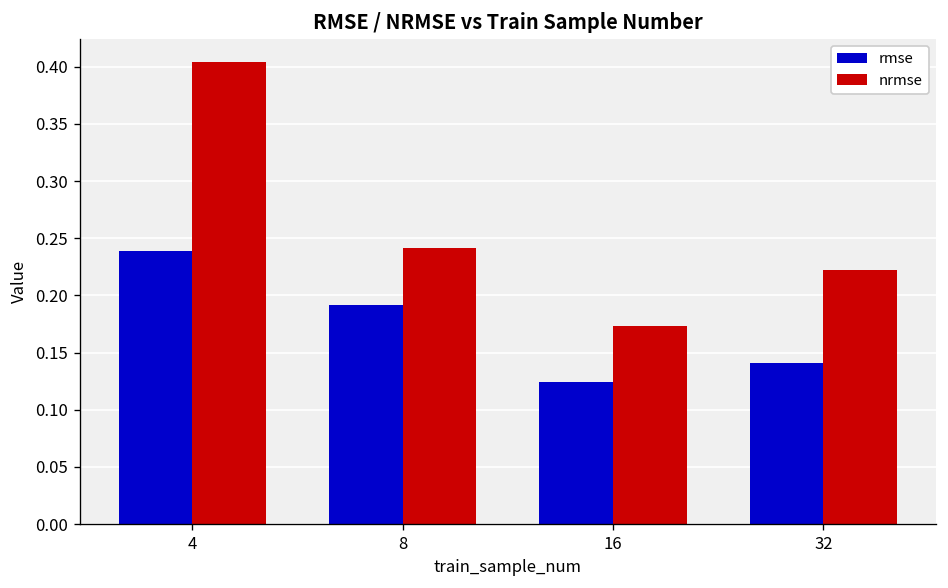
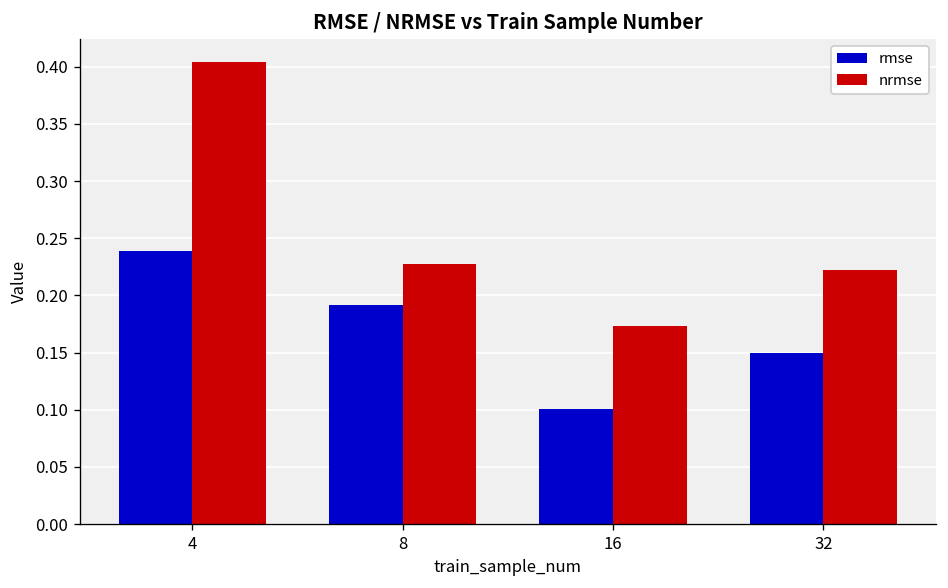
  {
    "rmse": {
      "4": 0.24,
      "8": 0.19,
-     "16": 0.12,
-     "32": 0.14
+     "16": 0.10,
+     "32": 0.15
    },
    "nrmse": {
      "4": 0.40,
-     "8": 0.24,
+     "8": 0.23,
      "16": 0.17,
      "32": 0.22
    }
  }
